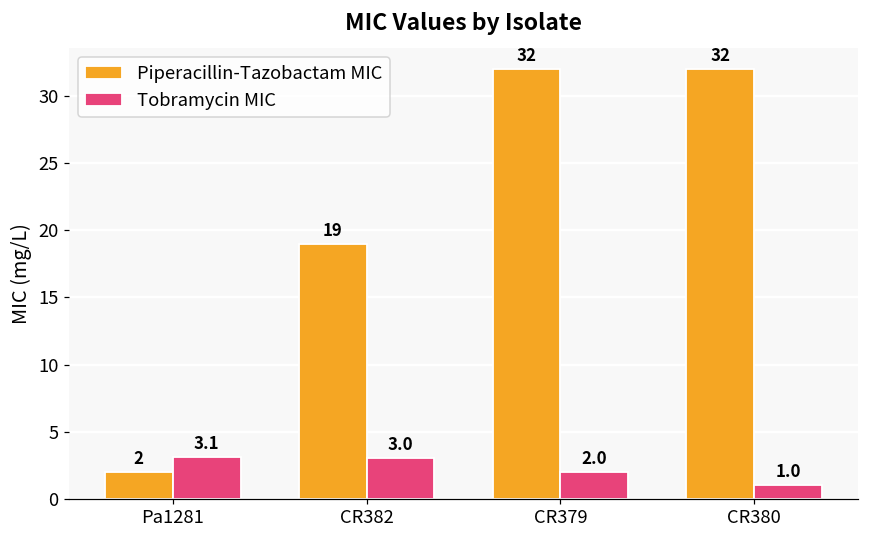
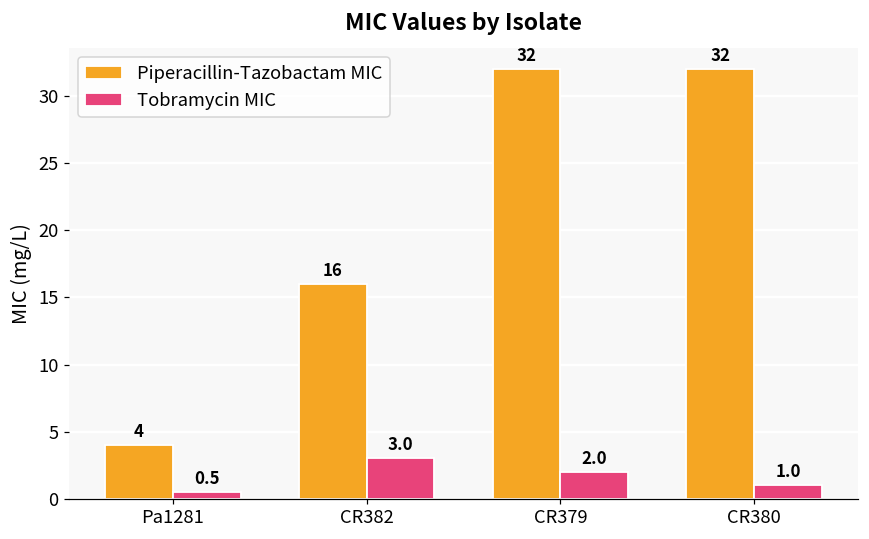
  {
    "Piperacillin-Tazobactam MIC": {
-     "Pa1281": 2,
-     "CR382": 19,
+     "Pa1281": 4,
+     "CR382": 16,
      "CR379": 32,
      "CR380": 32
    },
    "Tobramycin MIC": {
-     "Pa1281": 3.1,
+     "Pa1281": 0.5,
      "CR382": 3.0,
      "CR379": 2.0,
      "CR380": 1.0
    }
  }
